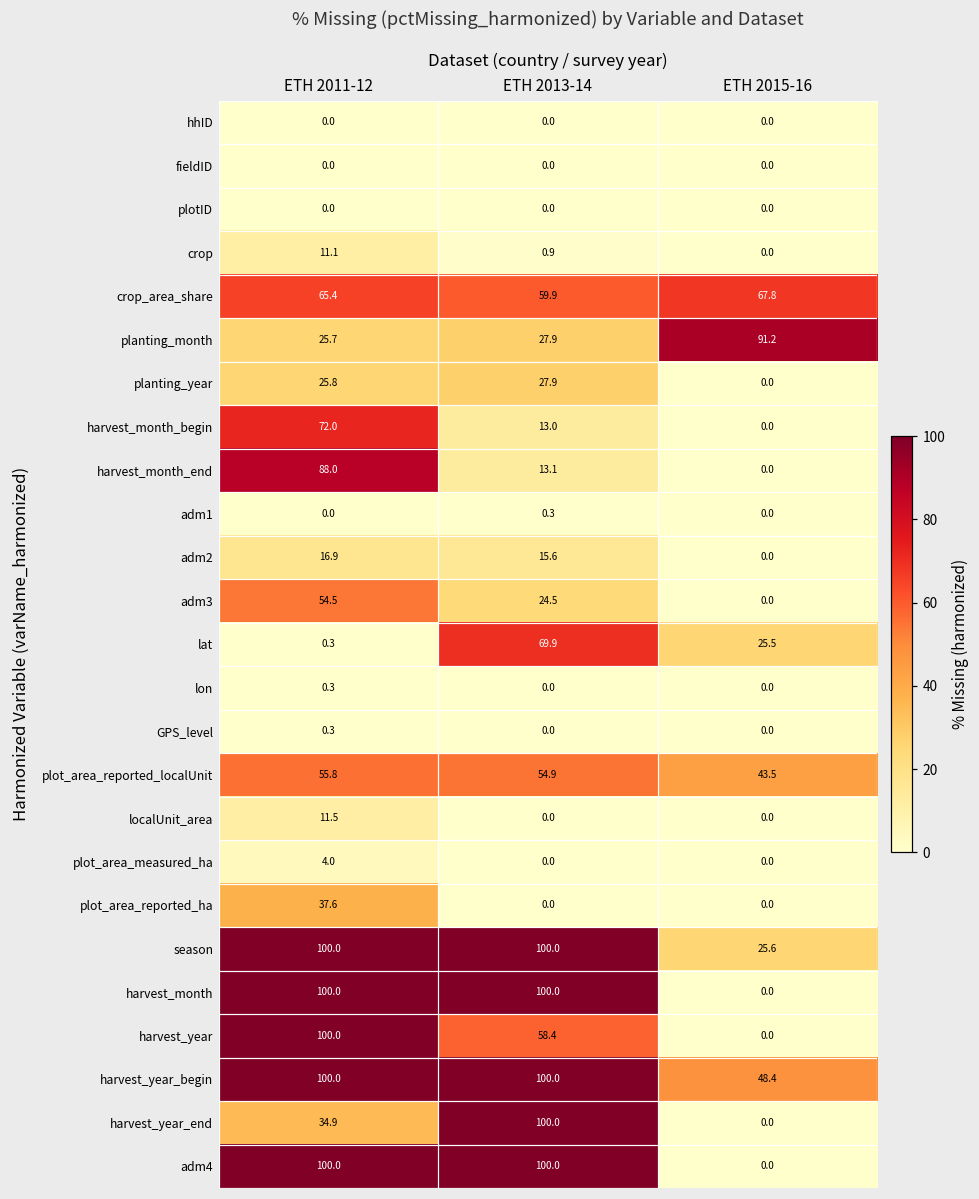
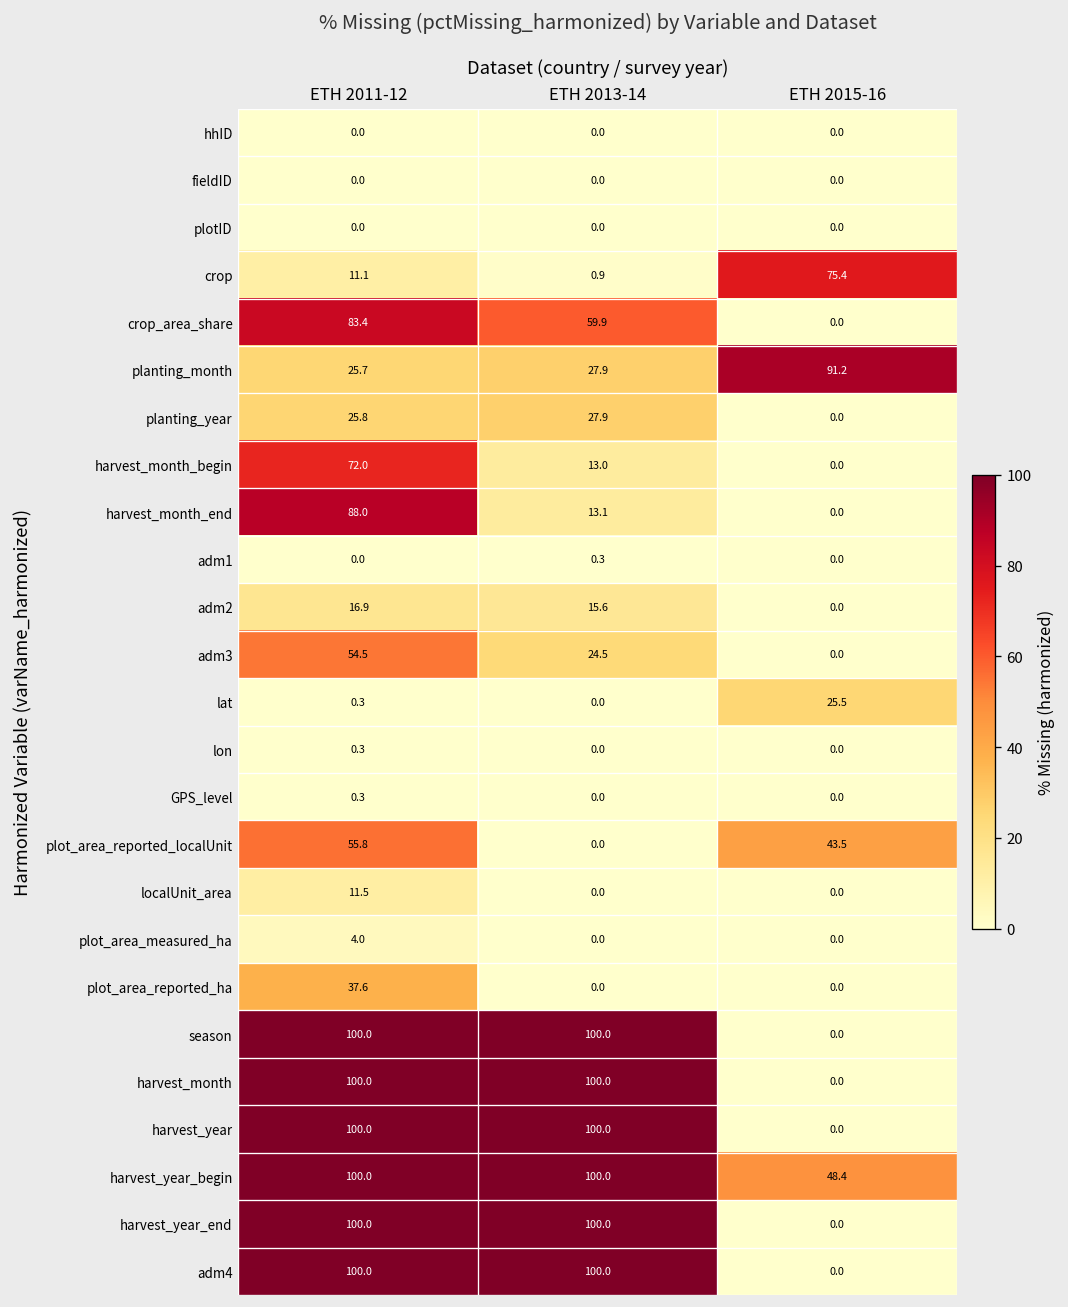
  {
    "hhID": {
      "ETH 2011-12": 0.0,
      "ETH 2013-14": 0.0,
      "ETH 2015-16": 0.0
    },
    "fieldID": {
      "ETH 2011-12": 0.0,
      "ETH 2013-14": 0.0,
      "ETH 2015-16": 0.0
    },
    "plotID": {
      "ETH 2011-12": 0.0,
      "ETH 2013-14": 0.0,
      "ETH 2015-16": 0.0
    },
    "crop": {
      "ETH 2011-12": 11.1,
      "ETH 2013-14": 0.9,
-     "ETH 2015-16": 0.0
+     "ETH 2015-16": 75.4
    },
    "crop_area_share": {
-     "ETH 2011-12": 65.4,
+     "ETH 2011-12": 83.4,
      "ETH 2013-14": 59.9,
-     "ETH 2015-16": 67.8
+     "ETH 2015-16": 0.0
    },
    "planting_month": {
      "ETH 2011-12": 25.7,
      "ETH 2013-14": 27.9,
      "ETH 2015-16": 91.2
    },
    "planting_year": {
      "ETH 2011-12": 25.8,
      "ETH 2013-14": 27.9,
      "ETH 2015-16": 0.0
    },
    "harvest_month_begin": {
      "ETH 2011-12": 72.0,
      "ETH 2013-14": 13.0,
      "ETH 2015-16": 0.0
    },
    "harvest_month_end": {
      "ETH 2011-12": 88.0,
      "ETH 2013-14": 13.1,
      "ETH 2015-16": 0.0
    },
    "adm1": {
      "ETH 2011-12": 0.0,
      "ETH 2013-14": 0.3,
      "ETH 2015-16": 0.0
    },
    "adm2": {
      "ETH 2011-12": 16.9,
      "ETH 2013-14": 15.6,
      "ETH 2015-16": 0.0
    },
    "adm3": {
      "ETH 2011-12": 54.5,
      "ETH 2013-14": 24.5,
      "ETH 2015-16": 0.0
    },
    "lat": {
      "ETH 2011-12": 0.3,
-     "ETH 2013-14": 69.9,
+     "ETH 2013-14": 0.0,
      "ETH 2015-16": 25.5
    },
    "lon": {
      "ETH 2011-12": 0.3,
      "ETH 2013-14": 0.0,
      "ETH 2015-16": 0.0
    },
    "GPS_level": {
      "ETH 2011-12": 0.3,
      "ETH 2013-14": 0.0,
      "ETH 2015-16": 0.0
    },
    "plot_area_reported_localUnit": {
      "ETH 2011-12": 55.8,
-     "ETH 2013-14": 54.9,
+     "ETH 2013-14": 0.0,
      "ETH 2015-16": 43.5
    },
    "localUnit_area": {
      "ETH 2011-12": 11.5,
      "ETH 2013-14": 0.0,
      "ETH 2015-16": 0.0
    },
    "plot_area_measured_ha": {
      "ETH 2011-12": 4.0,
      "ETH 2013-14": 0.0,
      "ETH 2015-16": 0.0
    },
    "plot_area_reported_ha": {
      "ETH 2011-12": 37.6,
      "ETH 2013-14": 0.0,
      "ETH 2015-16": 0.0
    },
    "season": {
      "ETH 2011-12": 100.0,
      "ETH 2013-14": 100.0,
-     "ETH 2015-16": 25.6
+     "ETH 2015-16": 0.0
    },
    "harvest_month": {
      "ETH 2011-12": 100.0,
      "ETH 2013-14": 100.0,
      "ETH 2015-16": 0.0
    },
    "harvest_year": {
      "ETH 2011-12": 100.0,
-     "ETH 2013-14": 58.4,
+     "ETH 2013-14": 100.0,
      "ETH 2015-16": 0.0
    },
    "harvest_year_begin": {
      "ETH 2011-12": 100.0,
      "ETH 2013-14": 100.0,
      "ETH 2015-16": 48.4
    },
    "harvest_year_end": {
-     "ETH 2011-12": 34.9,
+     "ETH 2011-12": 100.0,
      "ETH 2013-14": 100.0,
      "ETH 2015-16": 0.0
    },
    "adm4": {
      "ETH 2011-12": 100.0,
      "ETH 2013-14": 100.0,
      "ETH 2015-16": 0.0
    }
  }
